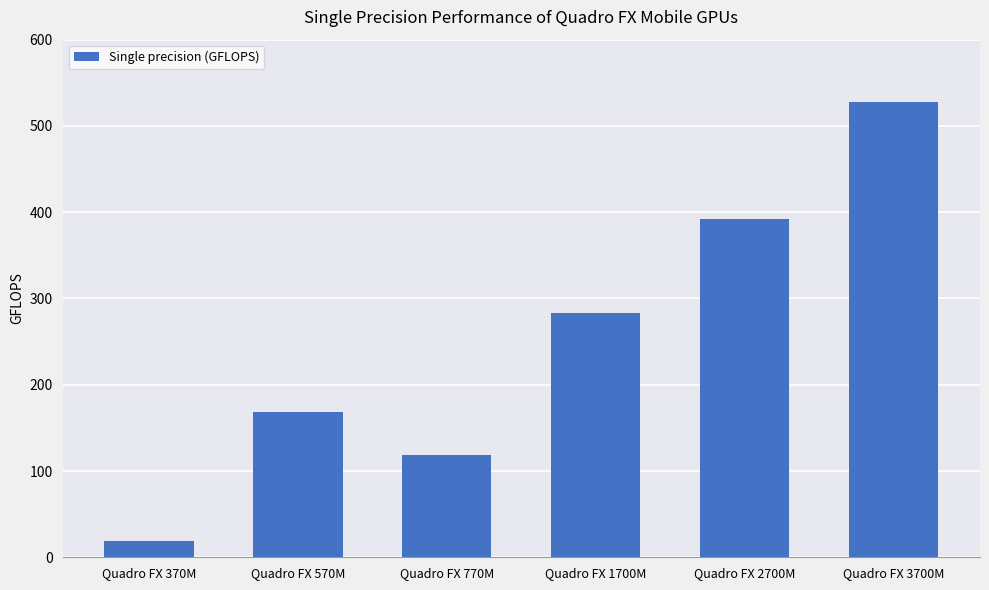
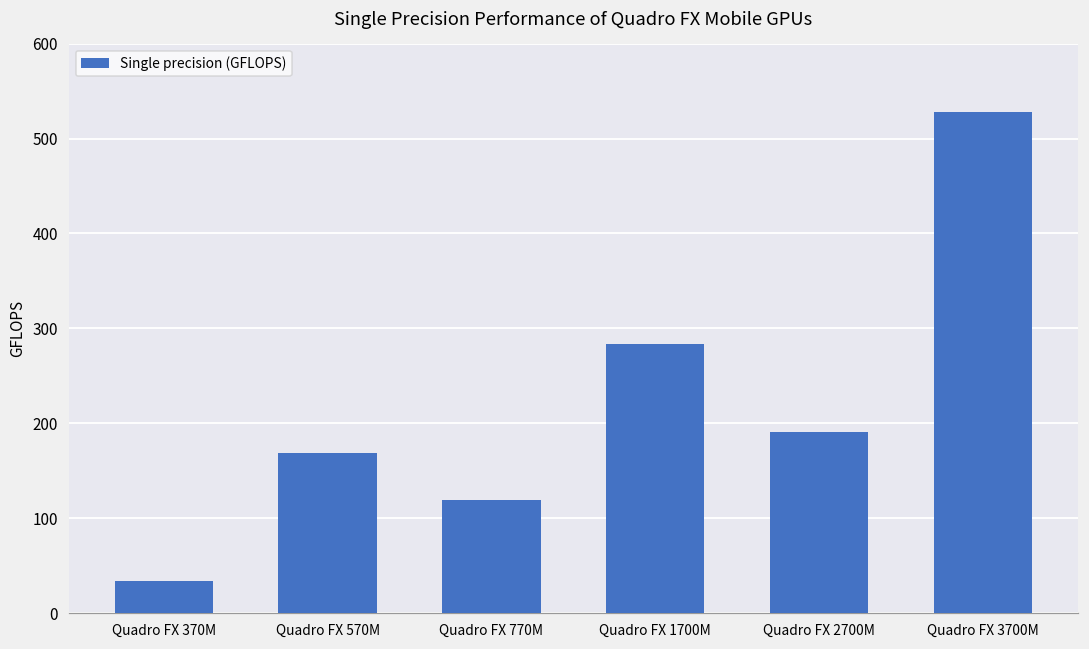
  {
-   "Quadro FX 370M": 20,
+   "Quadro FX 370M": 30,
    "Quadro FX 570M": 170,
    "Quadro FX 770M": 120,
    "Quadro FX 1700M": 280,
-   "Quadro FX 2700M": 390,
+   "Quadro FX 2700M": 190,
    "Quadro FX 3700M": 530
  }
